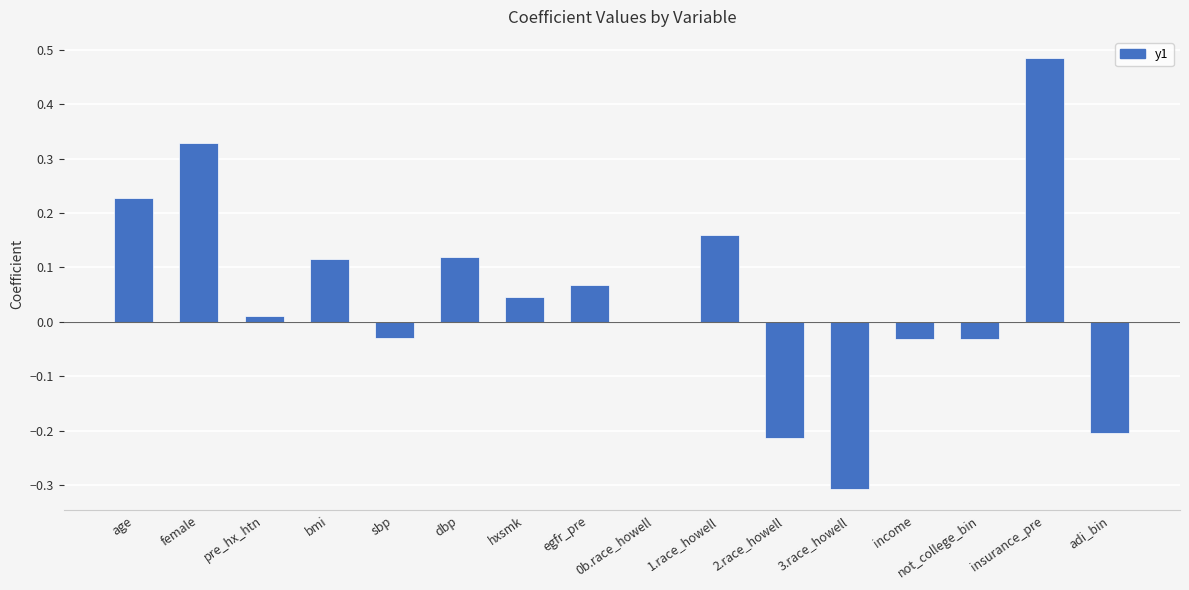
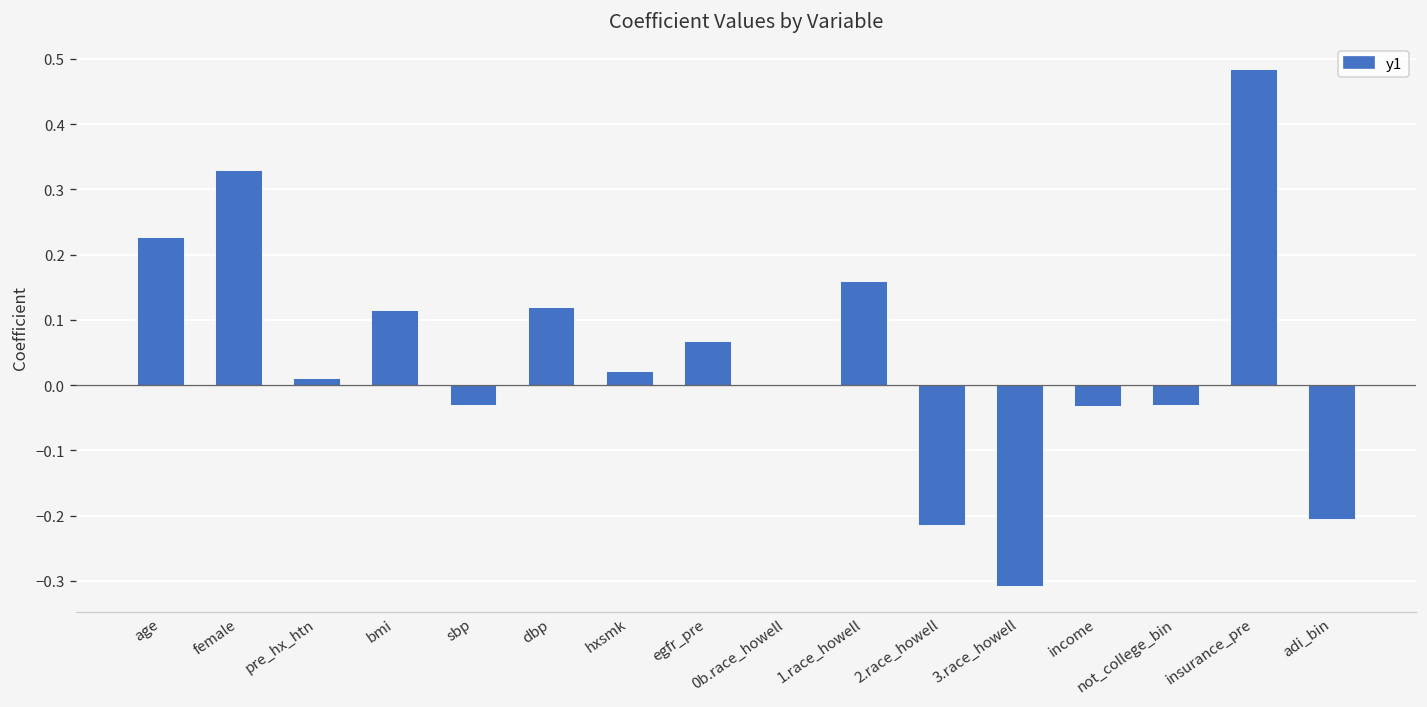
  {
    "age": 0.23,
    "female": 0.33,
    "pre_hx_htn": 0.01,
    "bmi": 0.12,
    "sbp": -0.03,
    "dbp": 0.12,
-   "hxsmk": 0.04,
+   "hxsmk": 0.02,
    "egfr_pre": 0.07,
    "0b.race_howell": 0.00,
    "1.race_howell": 0.16,
    "2.race_howell": -0.21,
    "3.race_howell": -0.31,
    "income": -0.03,
    "not_college_bin": -0.03,
    "insurance_pre": 0.48,
    "adi_bin": -0.20
  }
